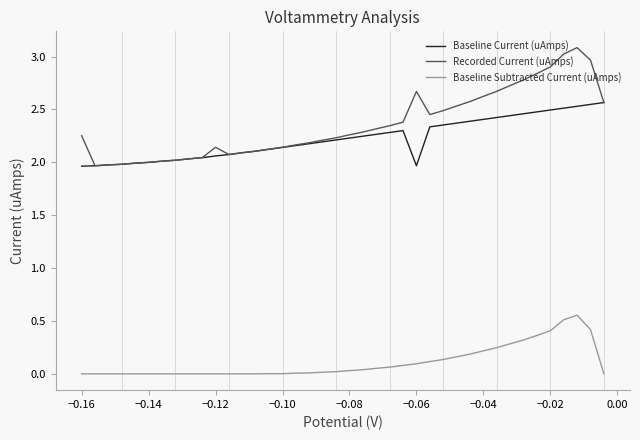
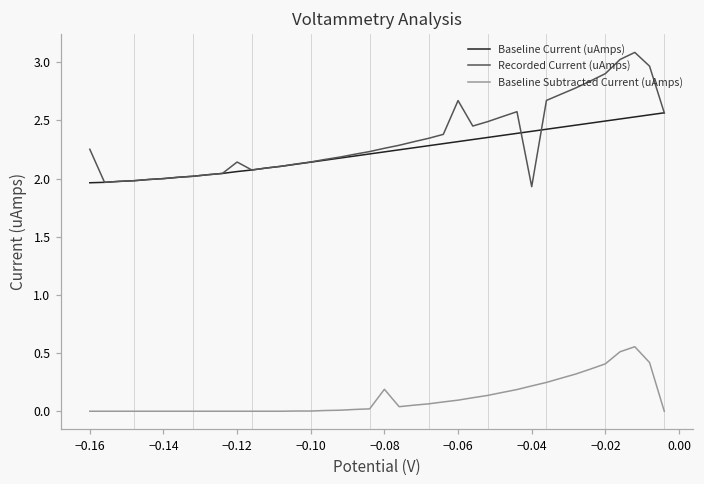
  {
    "Baseline Current (uAmps)": {
      "−0.16": 1.96,
      "−0.12": 2.06,
      "−0.08": 2.23,
-     "−0.06": 1.97,
+     "−0.06": 2.32,
      "−0.04": 2.41,
      "−0.02": 2.49
    },
    "Recorded Current (uAmps)": {
      "−0.16": 2.25,
      "−0.12": 2.14,
      "−0.08": 2.26,
      "−0.06": 2.67,
-     "−0.04": 2.62,
+     "−0.04": 1.93,
      "−0.02": 2.90
    },
    "Baseline Subtracted Current (uAmps)": {
      "−0.16": 0.00,
      "−0.14": 0.00,
      "−0.12": 0.00,
      "−0.10": 0.00,
-     "−0.08": 0.03,
+     "−0.08": 0.19,
      "−0.06": 0.10,
      "−0.04": 0.22,
      "−0.02": 0.41
    }
  }
